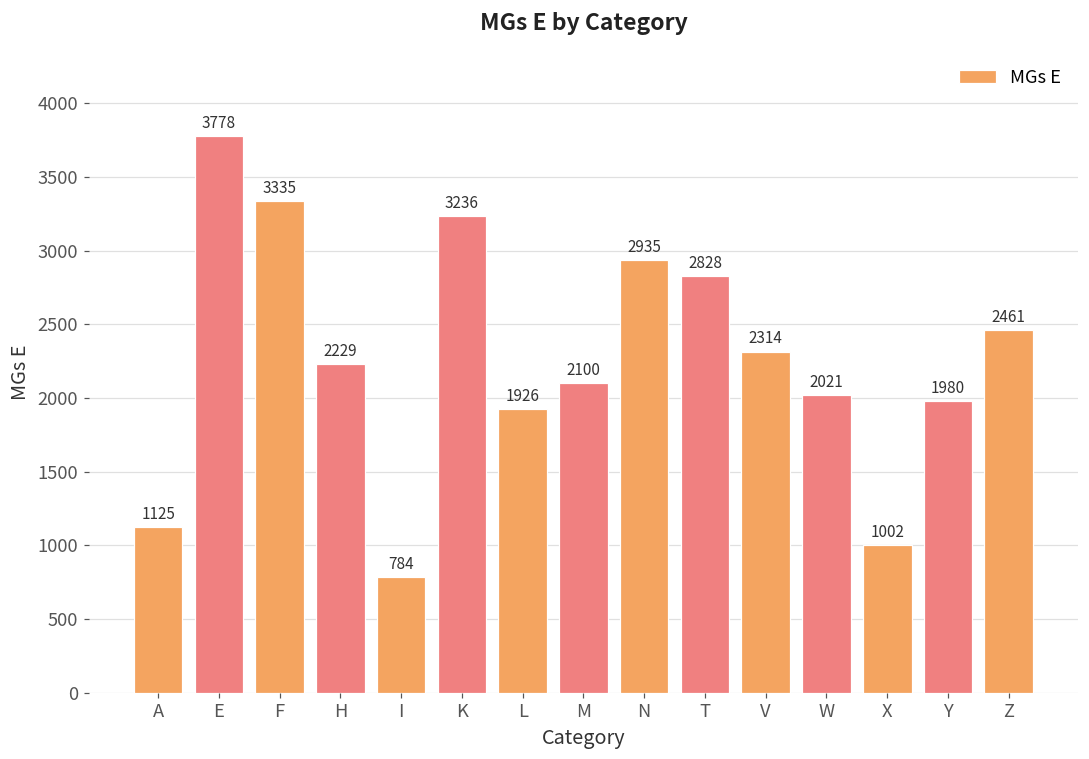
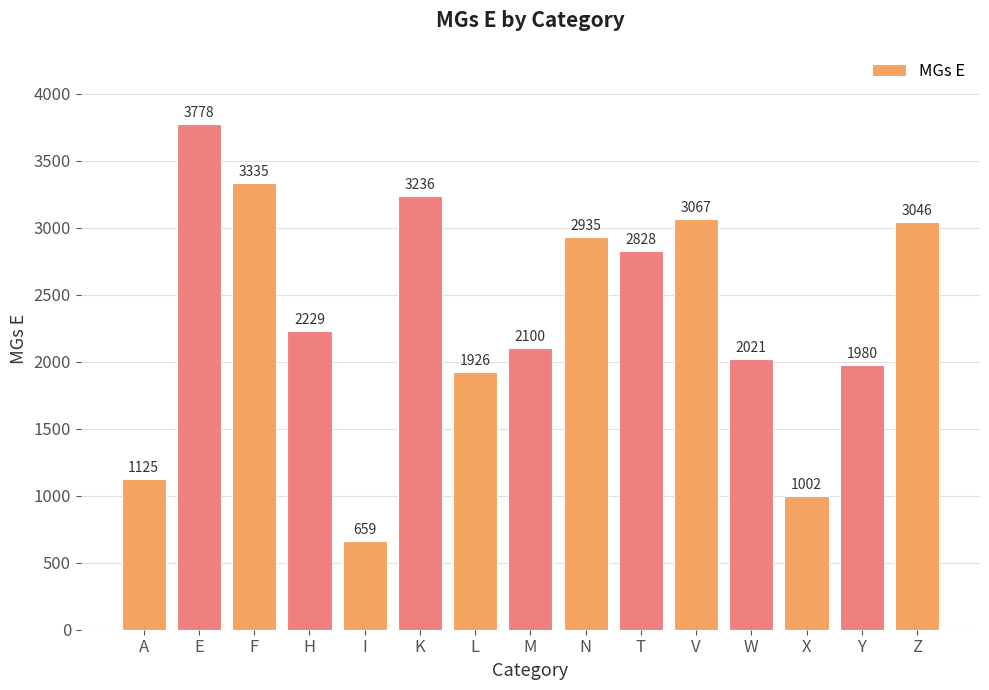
  {
    "A": 1125,
    "E": 3778,
    "F": 3335,
    "H": 2229,
-   "I": 784,
+   "I": 659,
    "K": 3236,
    "L": 1926,
    "M": 2100,
    "N": 2935,
    "T": 2828,
-   "V": 2314,
+   "V": 3067,
    "W": 2021,
    "X": 1002,
    "Y": 1980,
-   "Z": 2461
+   "Z": 3046
  }
